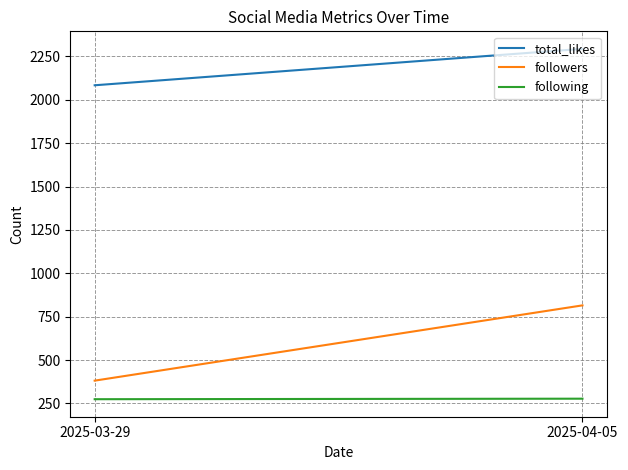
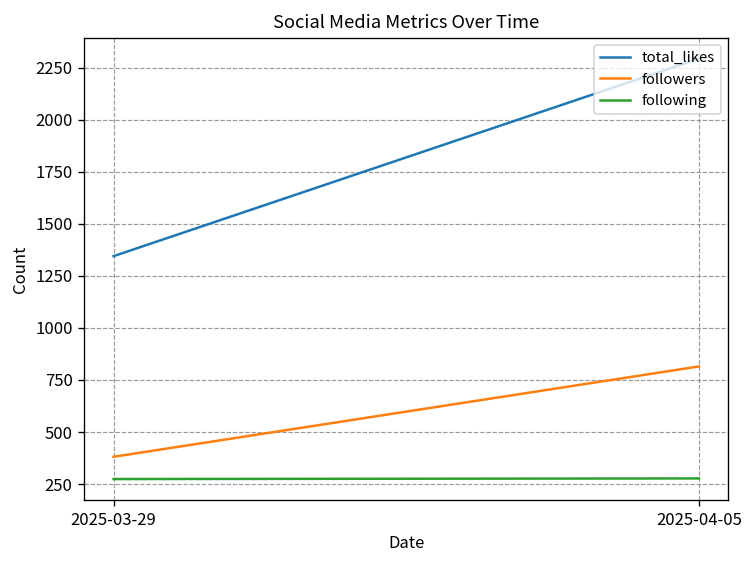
  {
    "total_likes": {
-     "2025-03-29": 2080
+     "2025-03-29": 1350
    },
    "followers": {
      "2025-03-29": 380,
      "2025-04-05": 820
    },
    "following": {
      "2025-03-29": 270,
      "2025-04-05": 280
    }
  }
